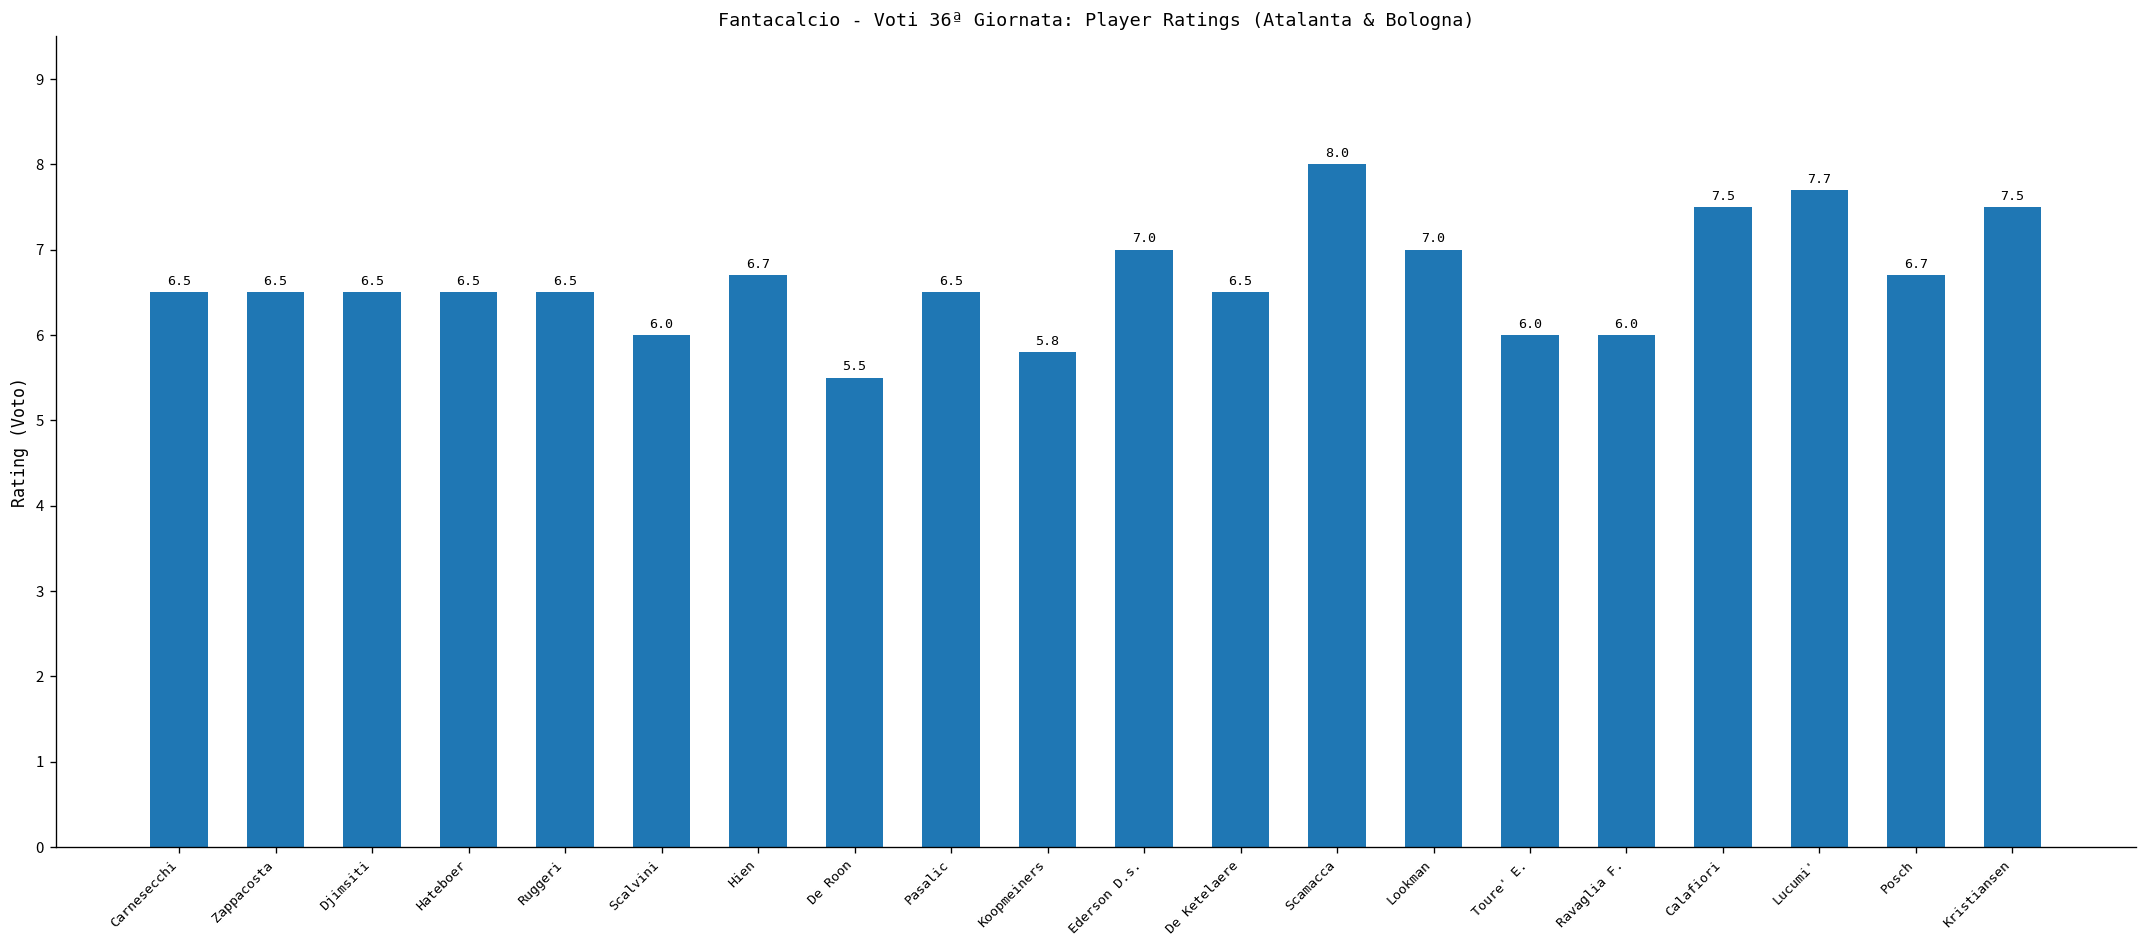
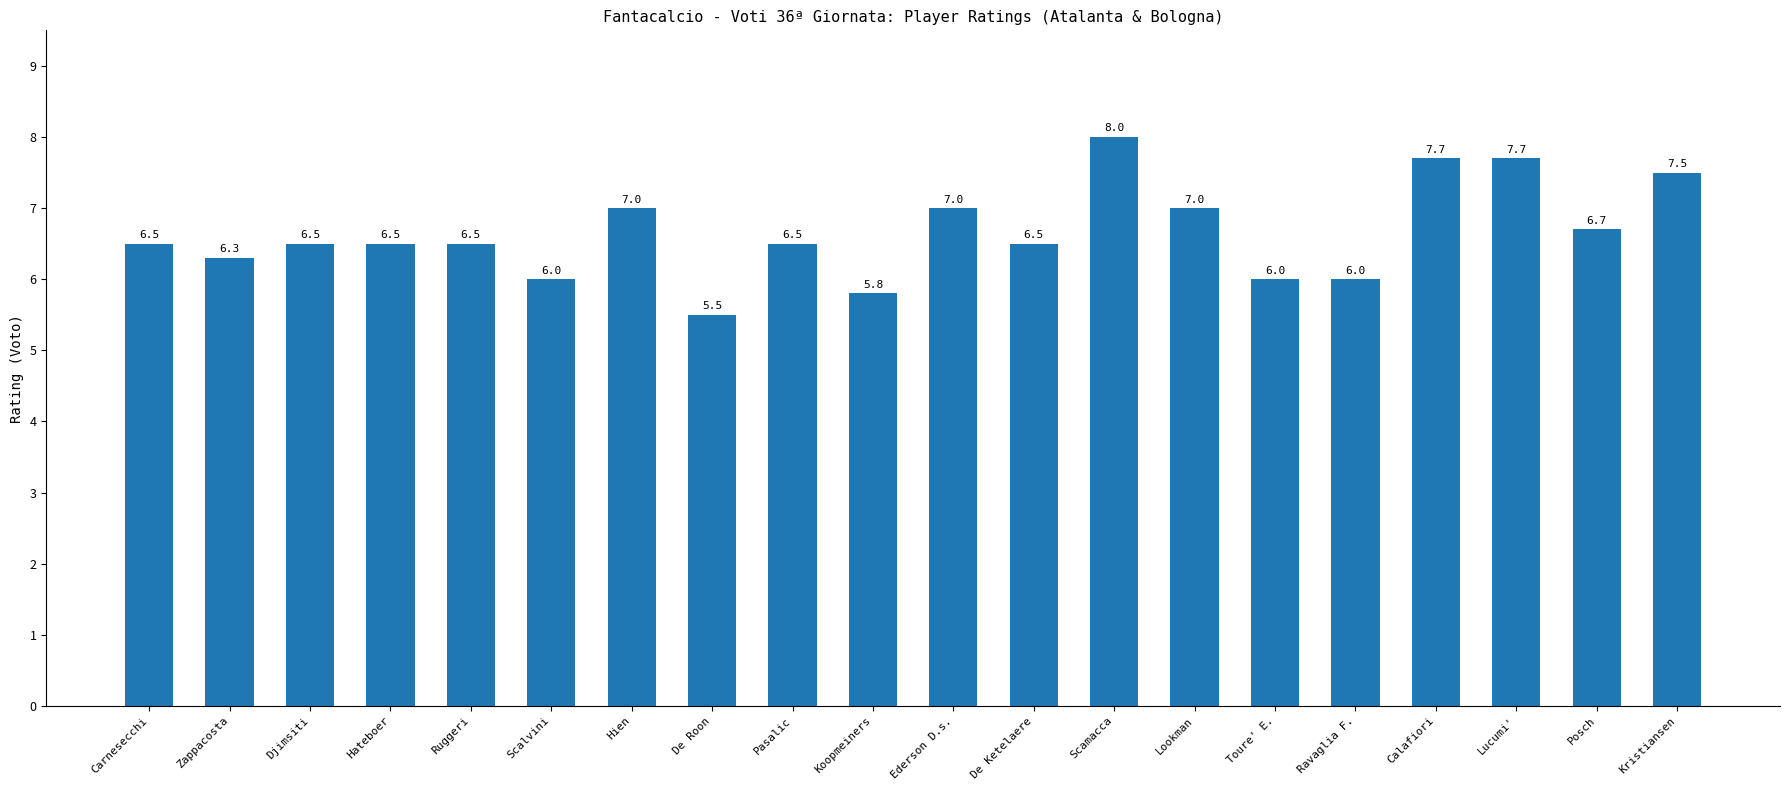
  {
    "Carnesecchi": 6.5,
-   "Zappacosta": 6.5,
+   "Zappacosta": 6.3,
    "Djimsiti": 6.5,
    "Hateboer": 6.5,
    "Ruggeri": 6.5,
    "Scalvini": 6.0,
-   "Hien": 6.7,
+   "Hien": 7.0,
    "De Roon": 5.5,
    "Pasalic": 6.5,
    "Koopmeiners": 5.8,
    "Ederson D.s.": 7.0,
    "De Ketelaere": 6.5,
    "Scamacca": 8.0,
    "Lookman": 7.0,
    "Toure' E.": 6.0,
    "Ravaglia F.": 6.0,
-   "Calafiori": 7.5,
+   "Calafiori": 7.7,
    "Lucumi'": 7.7,
    "Posch": 6.7,
    "Kristiansen": 7.5
  }
